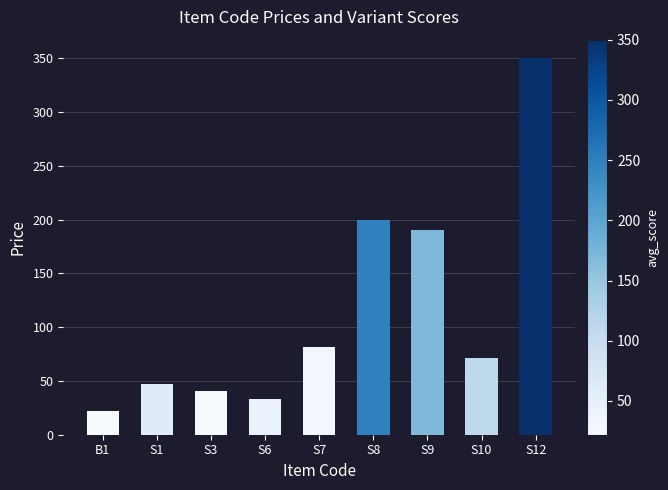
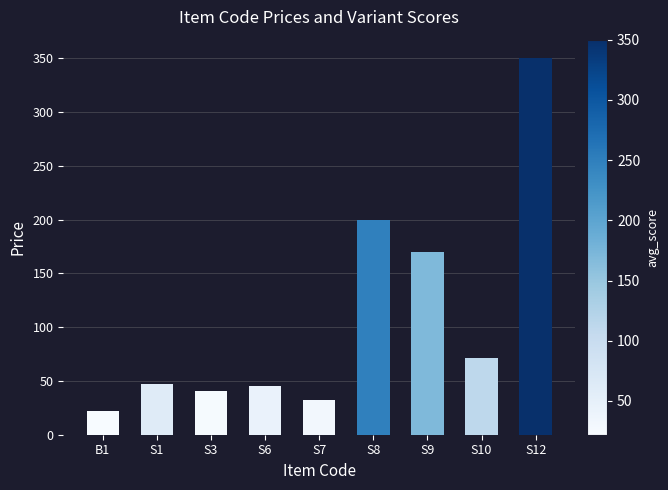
  {
    "B1": 22,
    "S1": 47,
    "S3": 41,
-   "S6": 33,
-   "S7": 82,
+   "S6": 45,
+   "S7": 32,
    "S8": 200,
-   "S9": 190,
+   "S9": 170,
    "S10": 71,
    "S12": 350
  }
